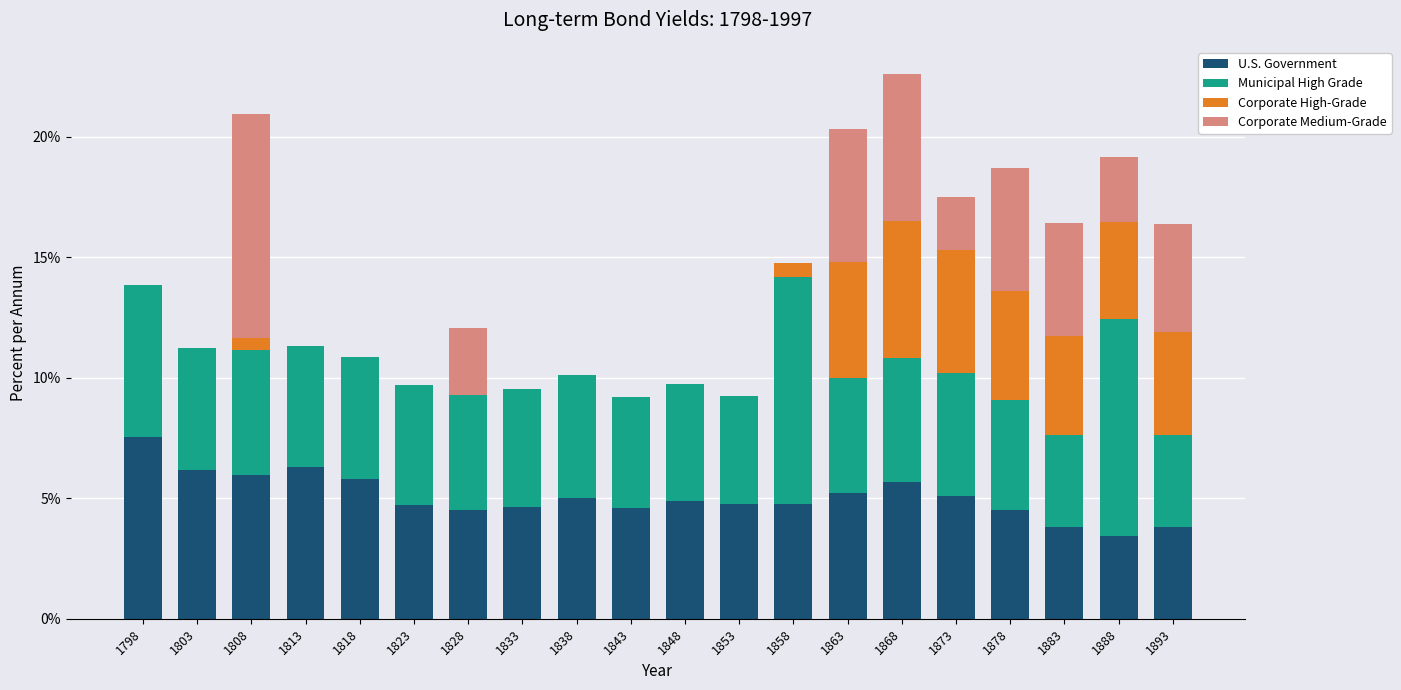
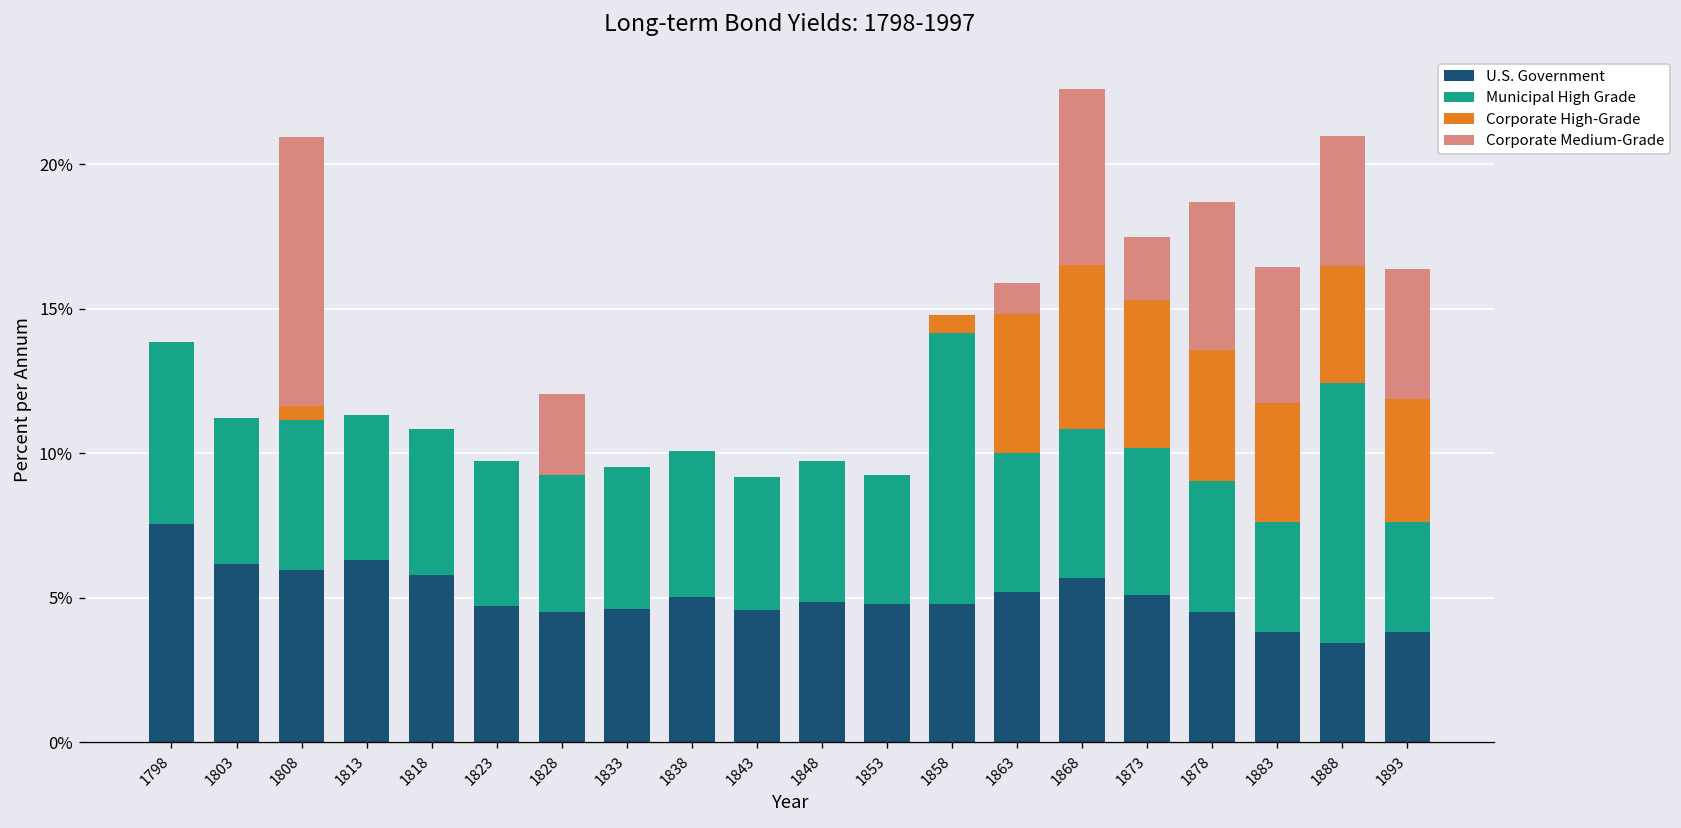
  {
    "U.S. Government": {
      "1798": "7.6%",
      "1803": "6.2%",
      "1808": "6.0%",
      "1813": "6.3%",
      "1818": "5.8%",
      "1823": "4.7%",
      "1828": "4.5%",
      "1833": "4.6%",
      "1838": "5.0%",
      "1843": "4.6%",
      "1848": "4.9%",
      "1853": "4.8%",
      "1858": "4.8%",
      "1863": "5.2%",
      "1868": "5.7%",
      "1873": "5.1%",
      "1878": "4.5%",
      "1883": "3.8%",
      "1888": "3.5%",
      "1893": "3.8%"
    },
    "Municipal High Grade": {
      "1798": "6.3%",
      "1803": "5.1%",
      "1808": "5.2%",
      "1813": "5.0%",
      "1818": "5.1%",
      "1823": "5.0%",
      "1828": "4.8%",
      "1833": "4.9%",
      "1838": "5.1%",
      "1843": "4.6%",
      "1848": "4.9%",
      "1853": "4.5%",
      "1858": "9.4%",
      "1863": "4.8%",
      "1868": "5.2%",
      "1873": "5.1%",
      "1878": "4.5%",
      "1883": "3.8%",
      "1888": "9.0%",
      "1893": "3.8%"
    },
    "Corporate High-Grade": {
      "1798": "0.0%",
      "1803": "0.0%",
      "1808": "0.5%",
      "1813": "0.0%",
      "1818": "0.0%",
      "1823": "0.0%",
      "1828": "0.0%",
      "1833": "0.0%",
      "1838": "0.0%",
      "1843": "0.0%",
      "1848": "0.0%",
      "1853": "0.0%",
      "1858": "0.6%",
      "1863": "4.8%",
      "1868": "5.7%",
      "1873": "5.1%",
      "1878": "4.5%",
      "1883": "4.1%",
      "1888": "4.0%",
      "1893": "4.3%"
    },
    "Corporate Medium-Grade": {
      "1798": "0.0%",
      "1803": "0.0%",
      "1808": "9.3%",
      "1813": "0.0%",
      "1818": "0.0%",
      "1823": "0.0%",
      "1828": "2.8%",
      "1833": "0.0%",
      "1838": "0.0%",
      "1843": "0.0%",
      "1848": "0.0%",
      "1853": "0.0%",
      "1858": "0.0%",
-     "1863": "5.5%",
+     "1863": "1.1%",
      "1868": "6.1%",
      "1873": "2.2%",
      "1878": "5.1%",
      "1883": "4.7%",
-     "1888": "2.7%",
+     "1888": "4.5%",
      "1893": "4.5%"
    }
  }
